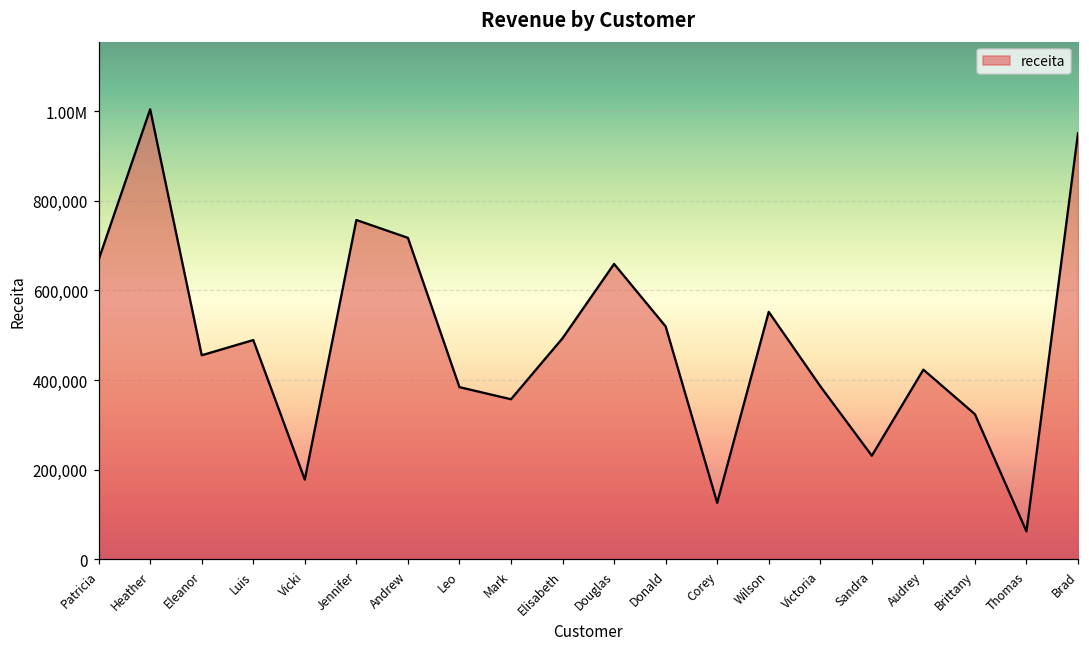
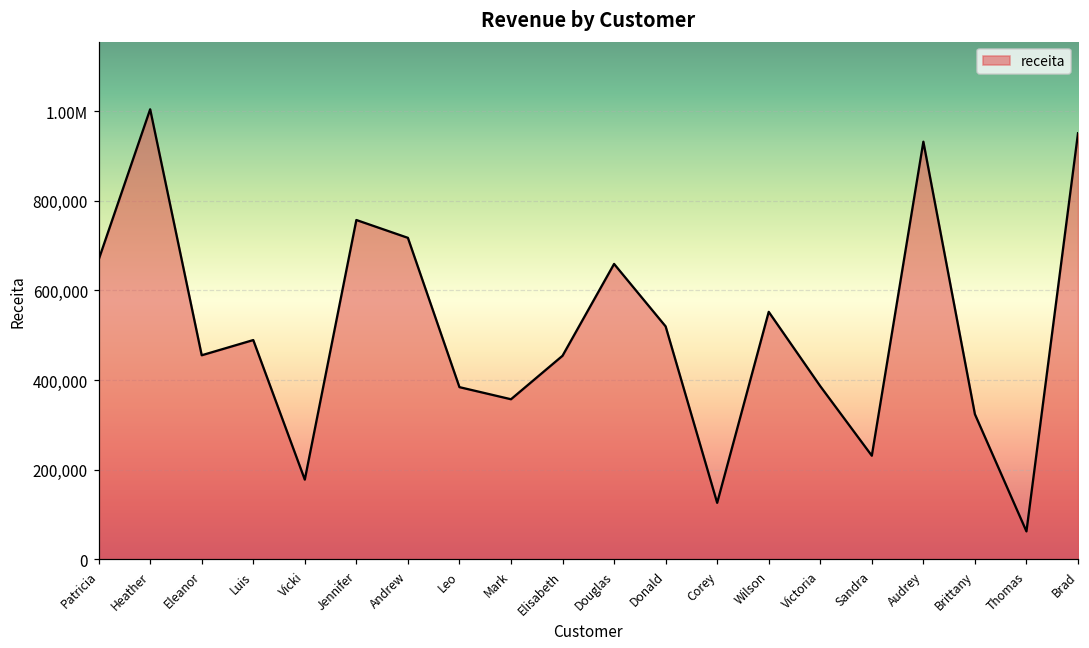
  {
    "Patricia": "670,000",
    "Heather": "1,000,000",
    "Eleanor": "460,000",
    "Luis": "490,000",
    "Vicki": "180,000",
    "Jennifer": "760,000",
    "Andrew": "720,000",
    "Leo": "380,000",
    "Mark": "360,000",
-   "Elisabeth": "490,000",
+   "Elisabeth": "450,000",
    "Douglas": "660,000",
    "Donald": "520,000",
    "Corey": "130,000",
    "Wilson": "550,000",
    "Victoria": "390,000",
    "Sandra": "230,000",
-   "Audrey": "420,000",
+   "Audrey": "930,000",
    "Brittany": "320,000",
    "Thomas": "60,000",
    "Brad": "950,000"
  }
